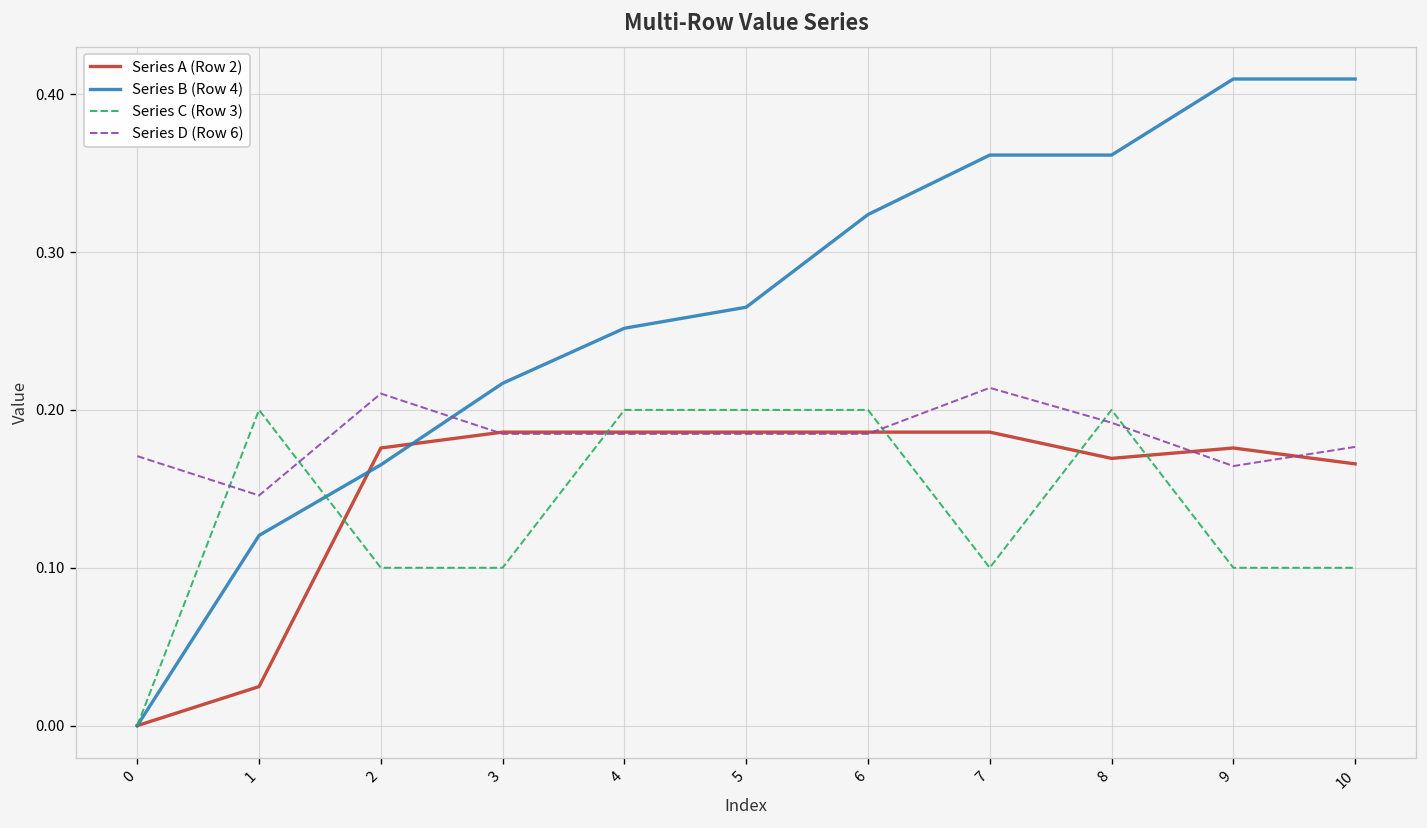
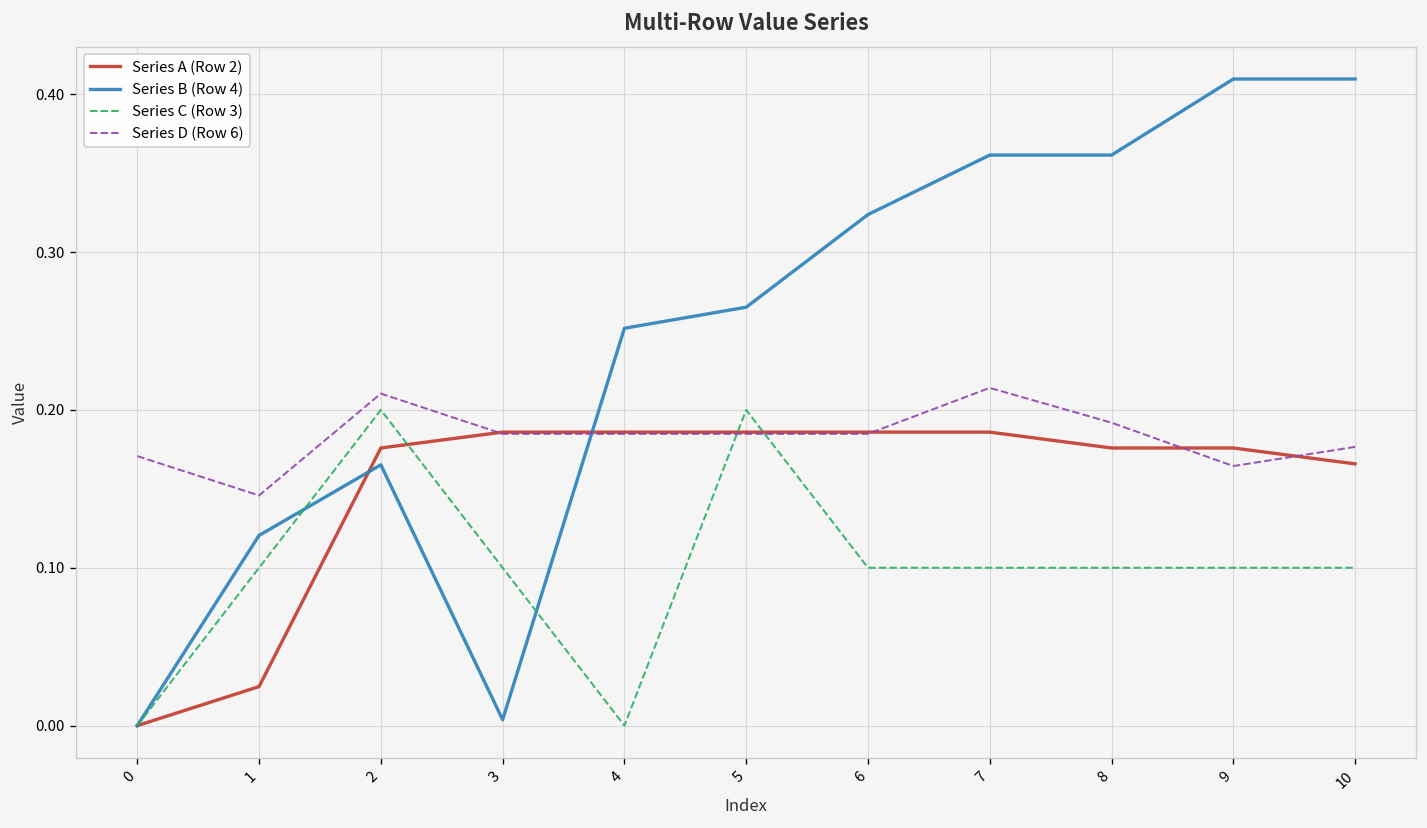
  {
    "Series A (Row 2)": {
      "1": 0.025,
      "2": 0.176,
      "7": 0.186,
-     "8": 0.169,
+     "8": 0.176,
      "9": 0.176,
      "10": 0.166
    },
    "Series B (Row 4)": {
      "1": 0.120,
      "2": 0.165,
-     "3": 0.217,
+     "3": 0.004,
      "4": 0.252,
      "5": 0.265,
      "6": 0.324,
      "7": 0.361,
      "8": 0.361,
      "9": 0.410,
      "10": 0.410
    },
    "Series C (Row 3)": {
-     "1": 0.2,
-     "2": 0.1,
+     "1": 0.1,
+     "2": 0.2,
      "3": 0.1,
-     "4": 0.2,
+     "4": 0.0,
      "5": 0.2,
-     "6": 0.2,
+     "6": 0.1,
      "7": 0.1,
-     "8": 0.2,
+     "8": 0.1,
      "9": 0.1,
      "10": 0.1
    },
    "Series D (Row 6)": {
      "0": 0.171,
      "1": 0.146,
      "2": 0.210,
      "7": 0.214,
      "8": 0.192,
      "9": 0.164,
      "10": 0.177
    }
  }
